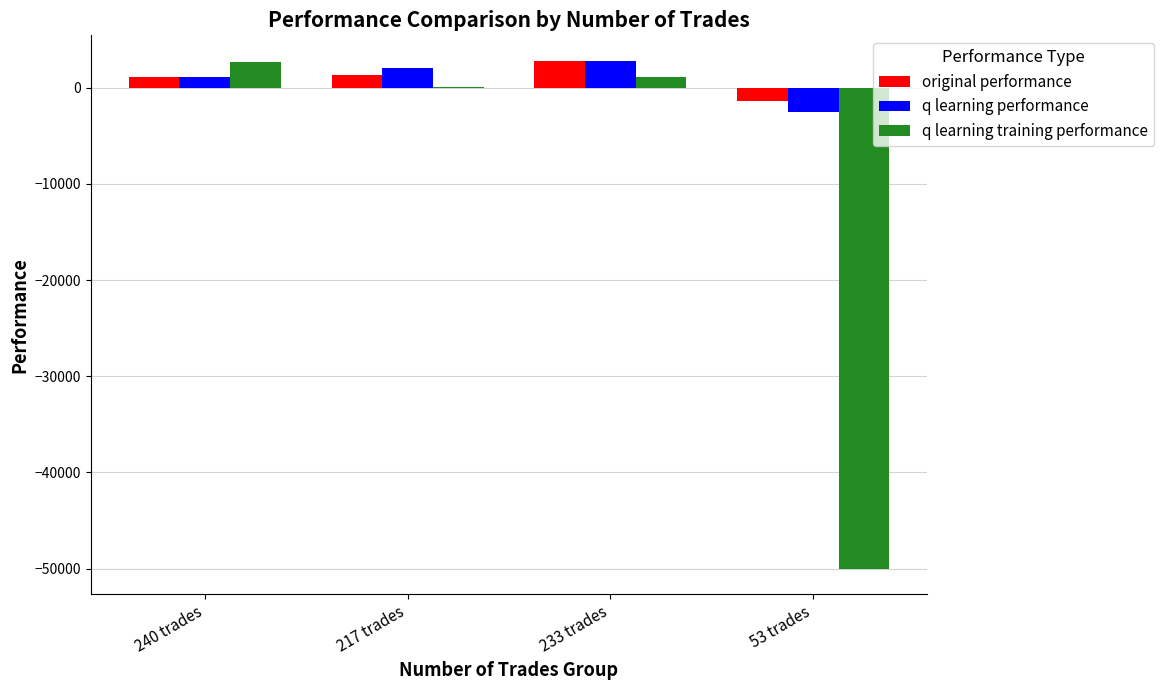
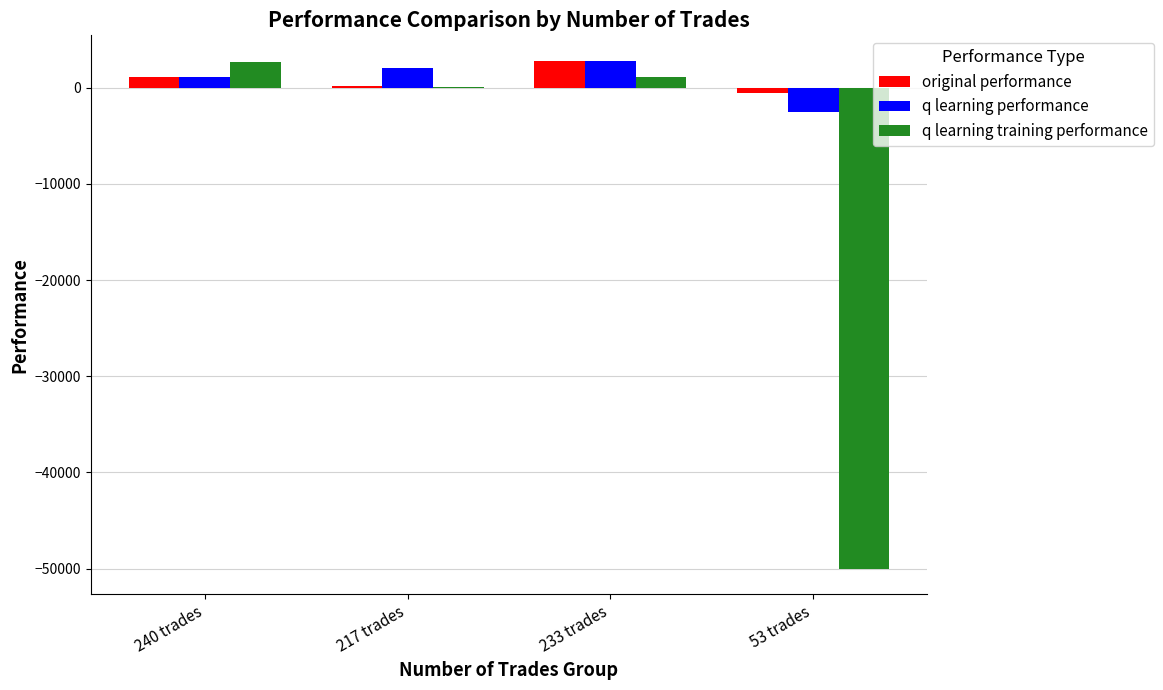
  {
    "original performance": {
      "240 trades": 1000,
-     "217 trades": 1000,
+     "217 trades": 0,
      "233 trades": 3000,
-     "53 trades": -1400
+     "53 trades": -500
    },
    "q learning performance": {
      "240 trades": 1000,
      "217 trades": 2000,
      "233 trades": 3000,
      "53 trades": -3000
    },
    "q learning training performance": {
      "240 trades": 3000,
      "233 trades": 1000,
      "53 trades": -50000
    }
  }
